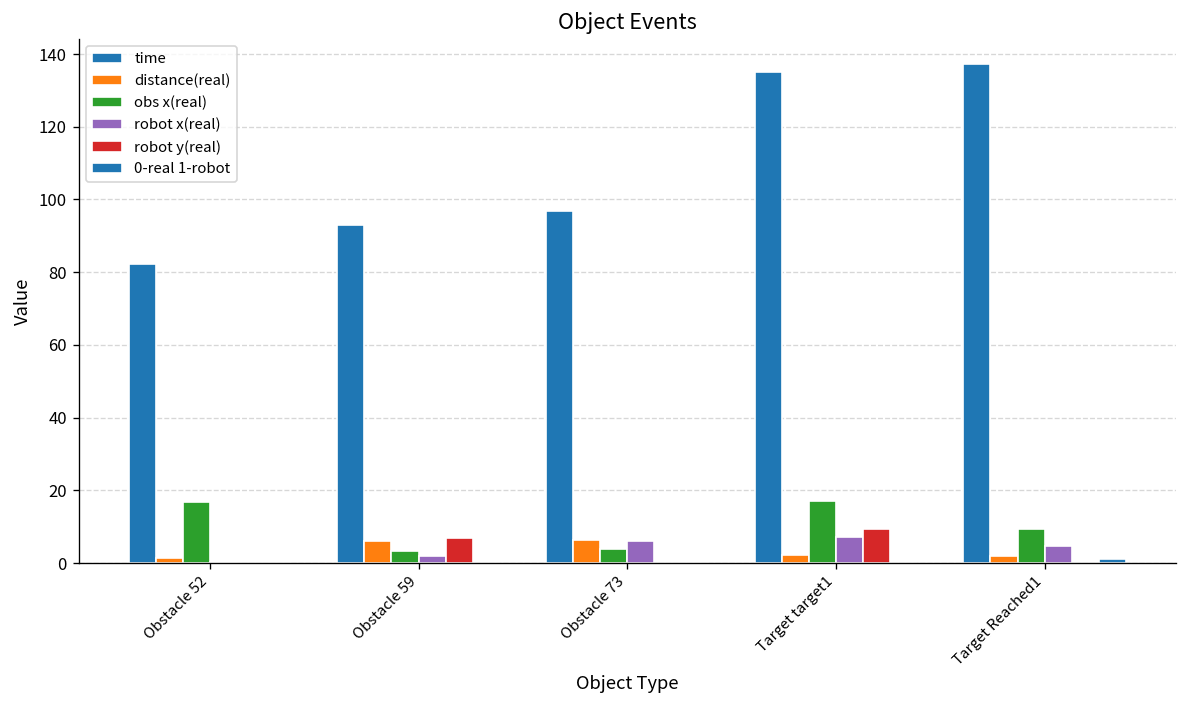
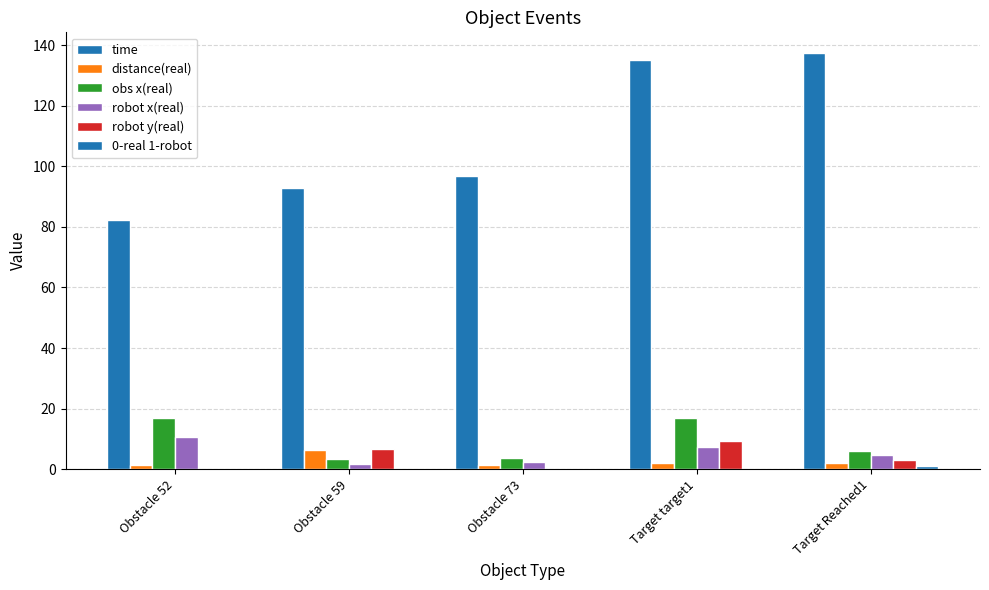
  {
    "distance(real)": {
      "Obstacle 52": 2,
      "Obstacle 59": 6,
-     "Obstacle 73": 6,
+     "Obstacle 73": 2,
      "Target target1": 2,
      "Target Reached1": 2
    },
    "obs x(real)": {
      "Obstacle 52": 17,
      "Obstacle 59": 3,
      "Obstacle 73": 4,
      "Target target1": 17,
-     "Target Reached1": 10
+     "Target Reached1": 6
    },
    "robot x(real)": {
-     "Obstacle 52": 0,
+     "Obstacle 52": 11,
      "Obstacle 59": 2,
-     "Obstacle 73": 6,
+     "Obstacle 73": 2,
      "Target target1": 7,
      "Target Reached1": 5
    },
    "robot y(real)": {
      "Obstacle 52": 0,
      "Obstacle 59": 7,
      "Target target1": 9,
-     "Target Reached1": 0
+     "Target Reached1": 3
    }
  }
